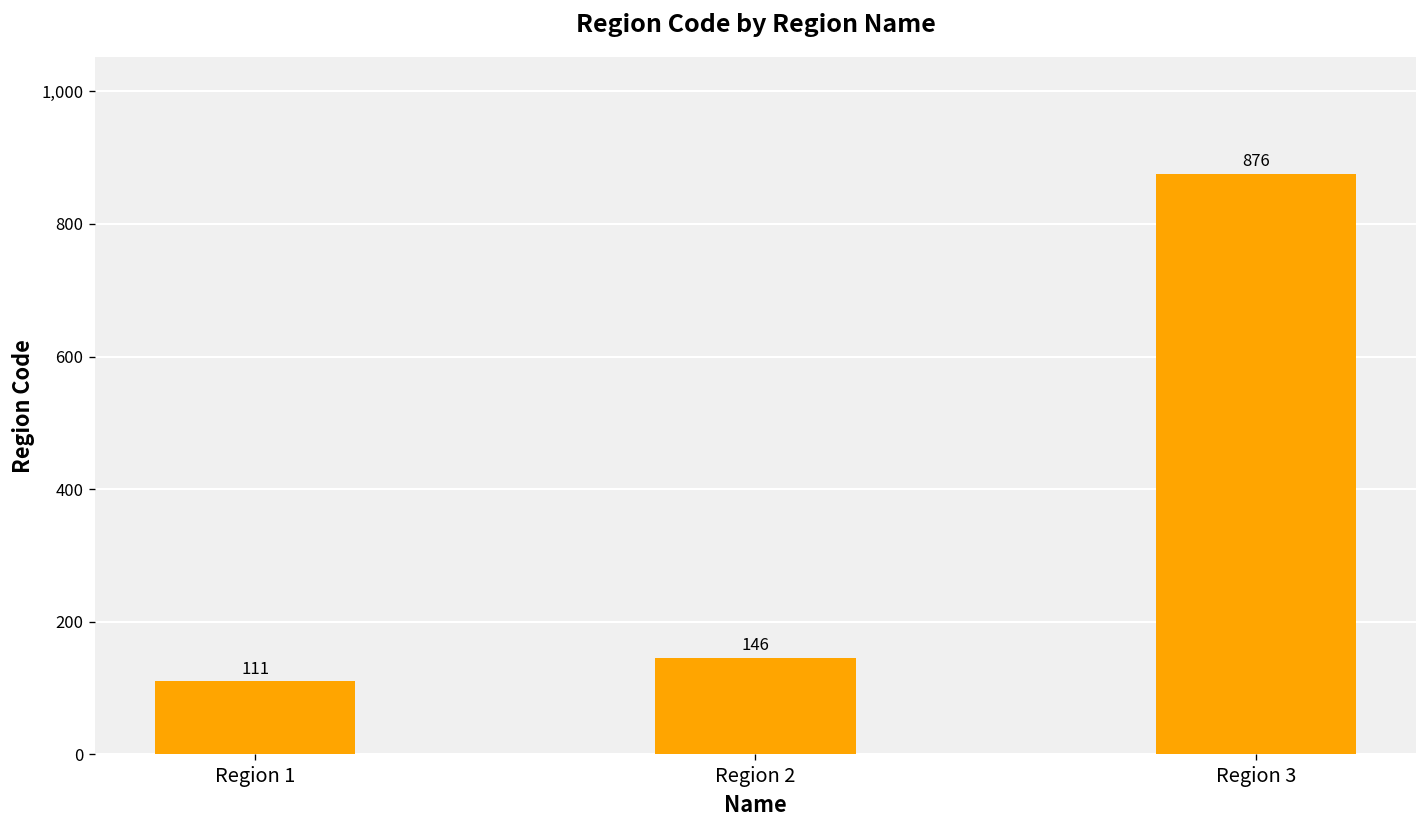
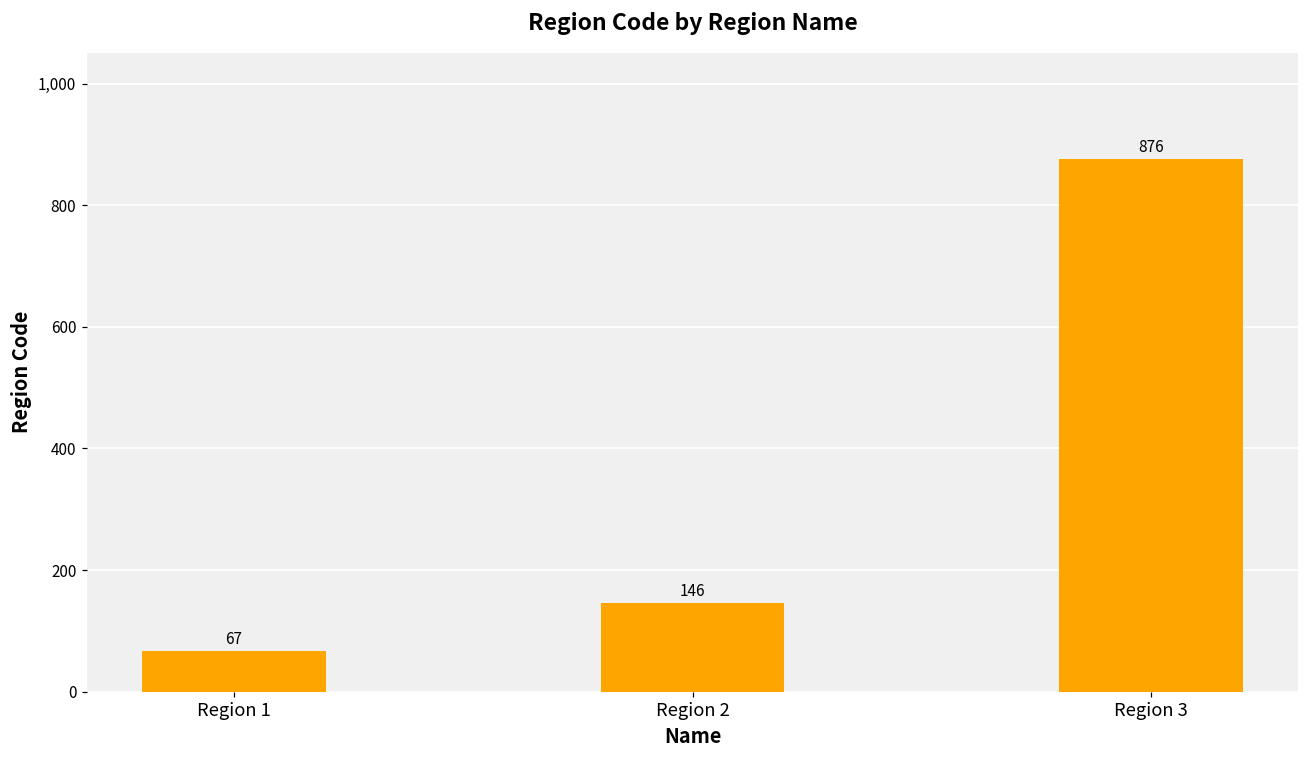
  {
-   "Region 1": 111,
+   "Region 1": 67,
    "Region 2": 146,
    "Region 3": 876
  }
